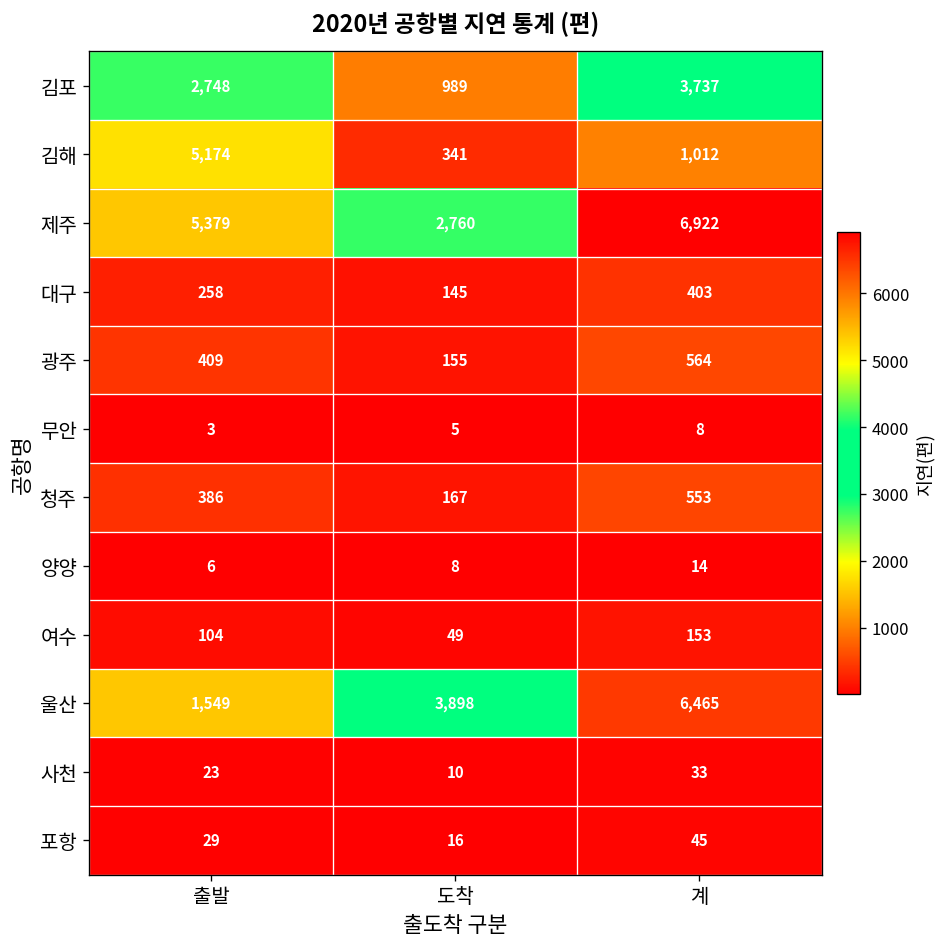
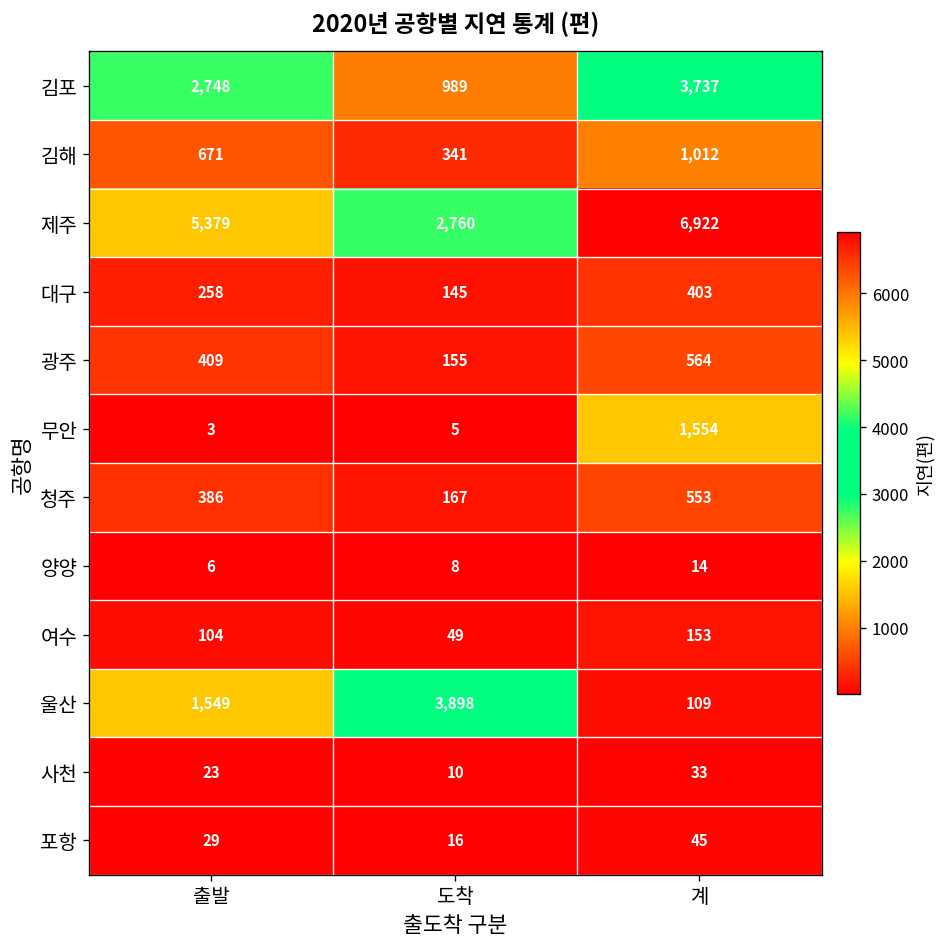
  {
    "김포": {
      "출발": "2,748",
      "도착": "989",
      "계": "3,737"
    },
    "김해": {
-     "출발": "5,174",
+     "출발": "671",
      "도착": "341",
      "계": "1,012"
    },
    "제주": {
      "출발": "5,379",
      "도착": "2,760",
      "계": "6,922"
    },
    "대구": {
      "출발": "258",
      "도착": "145",
      "계": "403"
    },
    "광주": {
      "출발": "409",
      "도착": "155",
      "계": "564"
    },
    "무안": {
      "출발": "3",
      "도착": "5",
-     "계": "8"
+     "계": "1,554"
    },
    "청주": {
      "출발": "386",
      "도착": "167",
      "계": "553"
    },
    "양양": {
      "출발": "6",
      "도착": "8",
      "계": "14"
    },
    "여수": {
      "출발": "104",
      "도착": "49",
      "계": "153"
    },
    "울산": {
      "출발": "1,549",
      "도착": "3,898",
-     "계": "6,465"
+     "계": "109"
    },
    "사천": {
      "출발": "23",
      "도착": "10",
      "계": "33"
    },
    "포항": {
      "출발": "29",
      "도착": "16",
      "계": "45"
    }
  }
